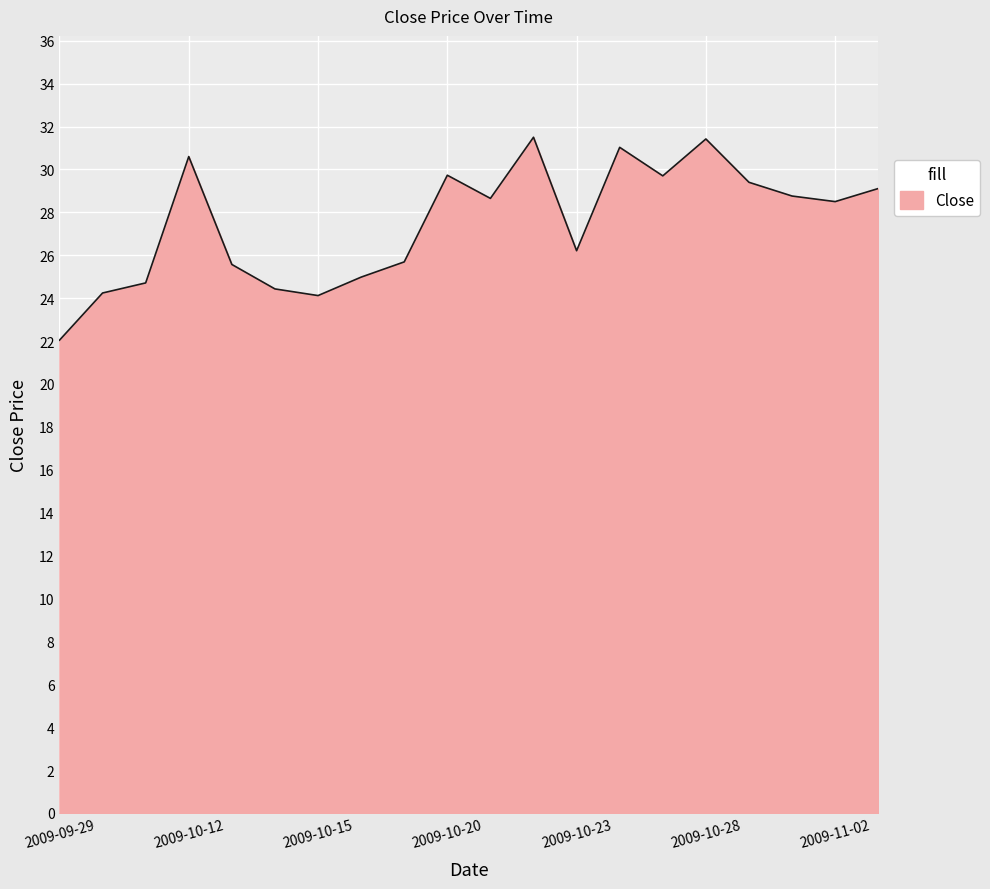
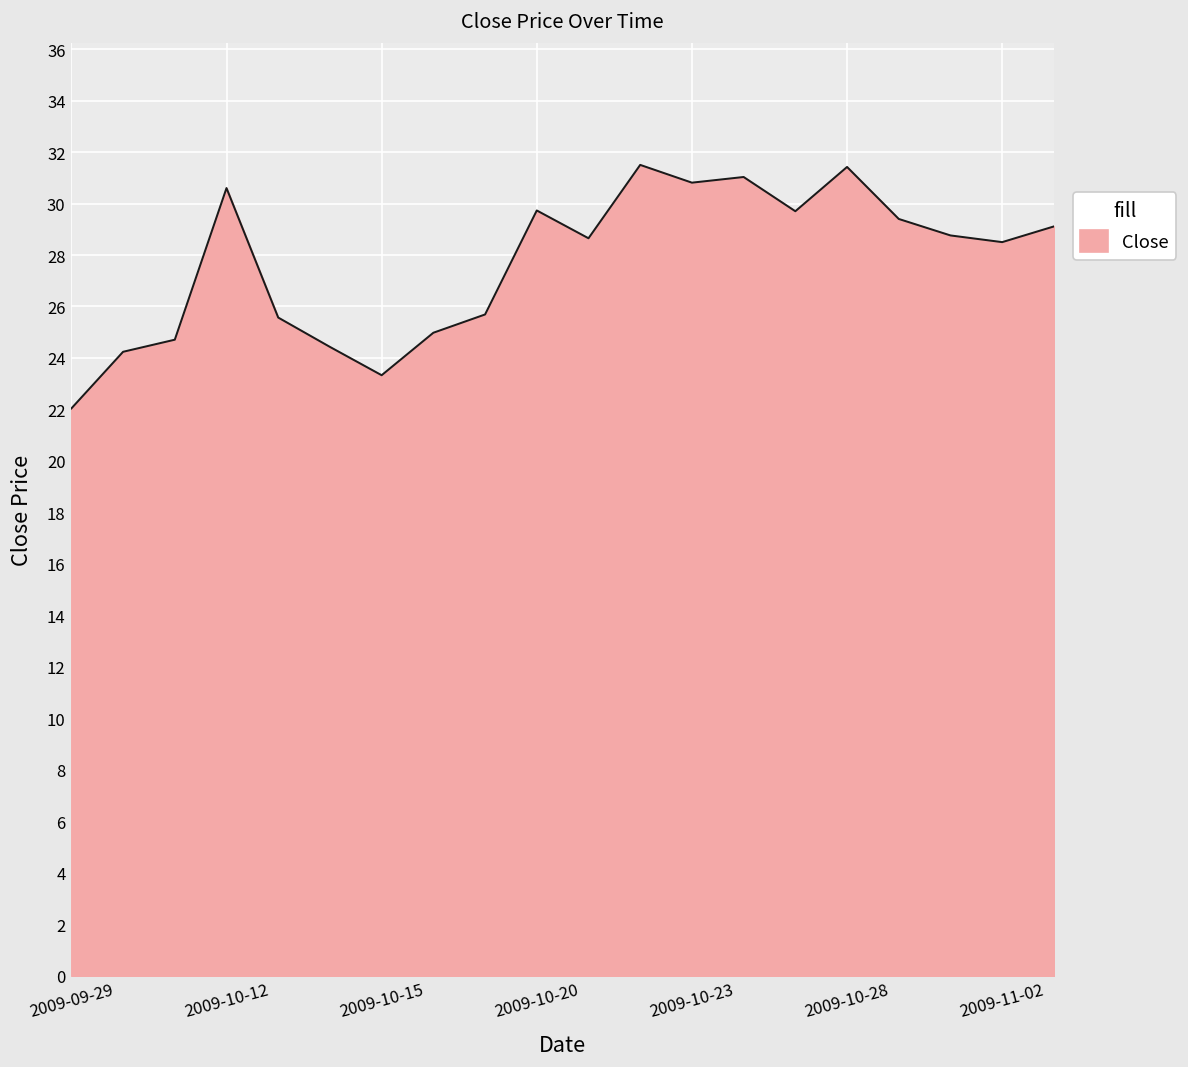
  {
    "2009-09-29": 22.0,
    "2009-10-12": 30.6,
-   "2009-10-15": 24.1,
+   "2009-10-15": 23.3,
    "2009-10-20": 29.7,
-   "2009-10-23": 26.2,
+   "2009-10-23": 30.8,
    "2009-10-28": 31.4,
    "2009-11-02": 28.5
  }
